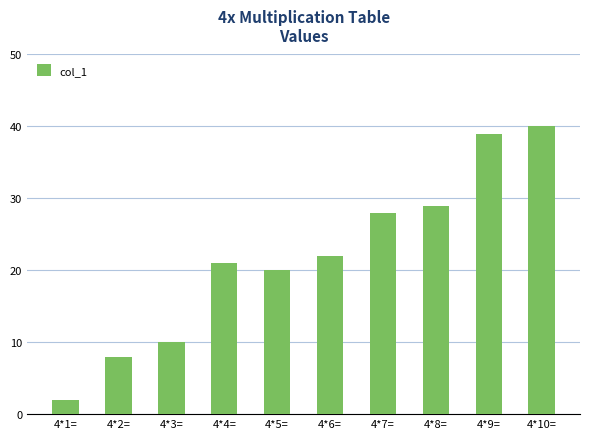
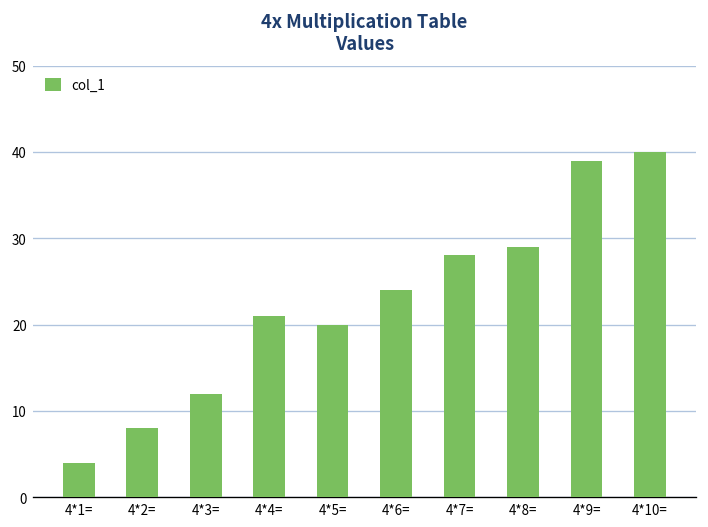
  {
-   "4*1=": 2,
+   "4*1=": 4,
    "4*2=": 8,
-   "4*3=": 10,
+   "4*3=": 12,
    "4*4=": 21,
    "4*5=": 20,
-   "4*6=": 22,
+   "4*6=": 24,
    "4*7=": 28,
    "4*8=": 29,
    "4*9=": 39,
    "4*10=": 40
  }
